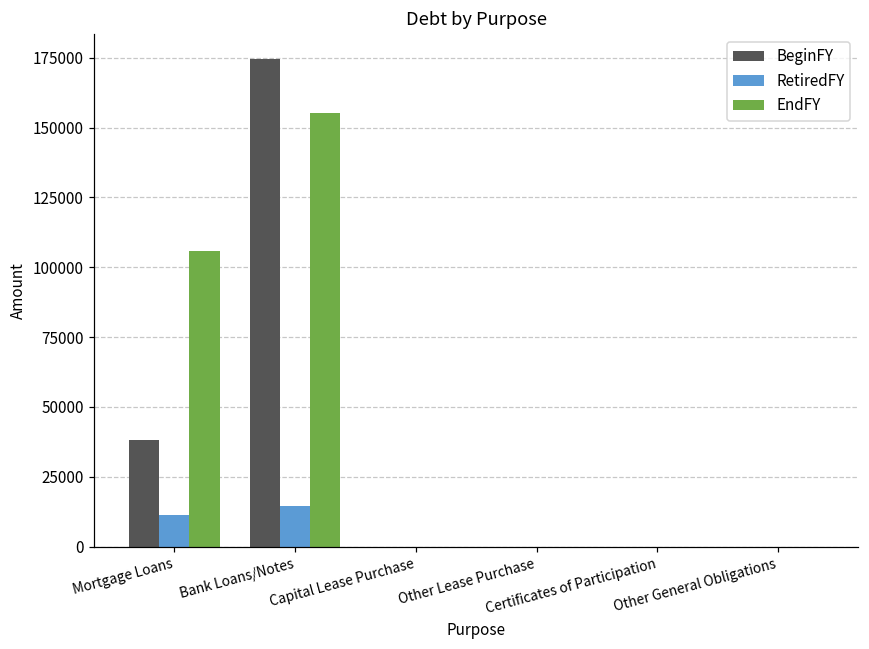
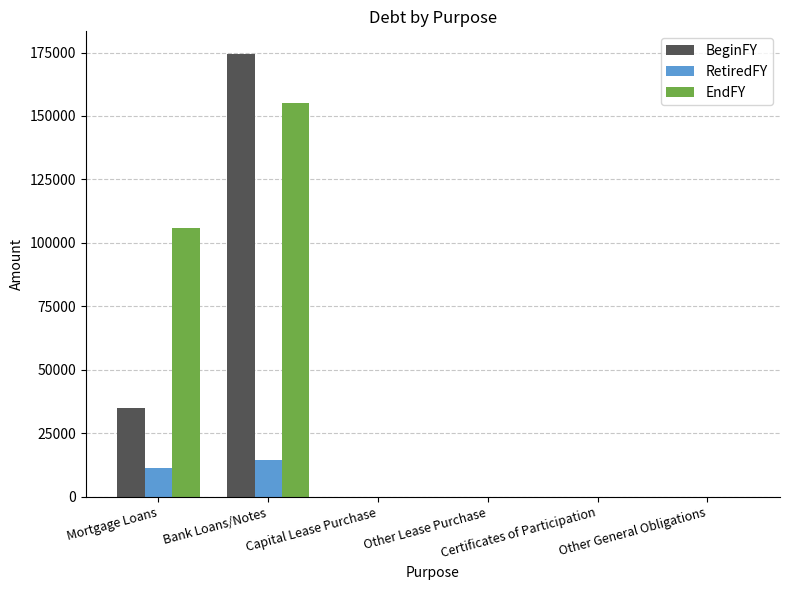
  {
    "BeginFY": {
-     "Mortgage Loans": 38000,
+     "Mortgage Loans": 35000,
      "Bank Loans/Notes": 175000,
      "Capital Lease Purchase": 0,
      "Other Lease Purchase": 0,
      "Certificates of Participation": 0,
      "Other General Obligations": 0
    },
    "RetiredFY": {
      "Mortgage Loans": 11000,
      "Bank Loans/Notes": 14000,
      "Capital Lease Purchase": 0,
      "Other Lease Purchase": 0,
      "Certificates of Participation": 0,
      "Other General Obligations": 0
    },
    "EndFY": {
      "Mortgage Loans": 106000,
      "Bank Loans/Notes": 155000,
      "Capital Lease Purchase": 0,
      "Other Lease Purchase": 0,
      "Certificates of Participation": 0,
      "Other General Obligations": 0
    }
  }
